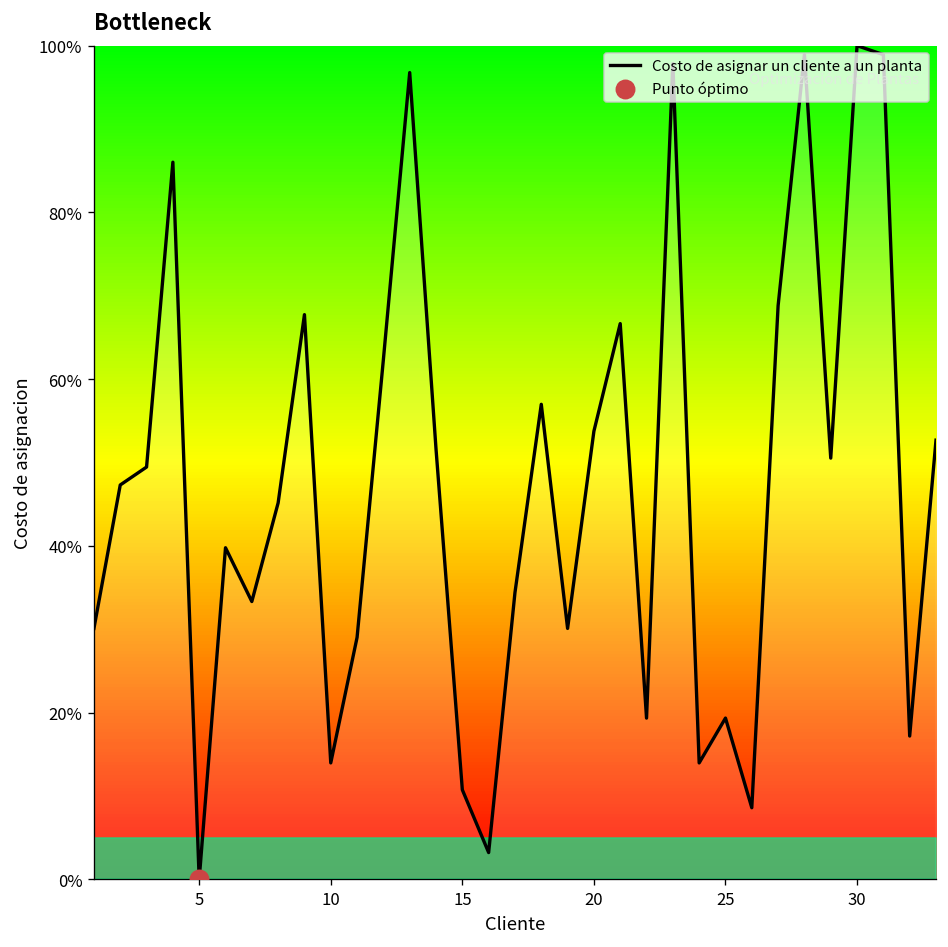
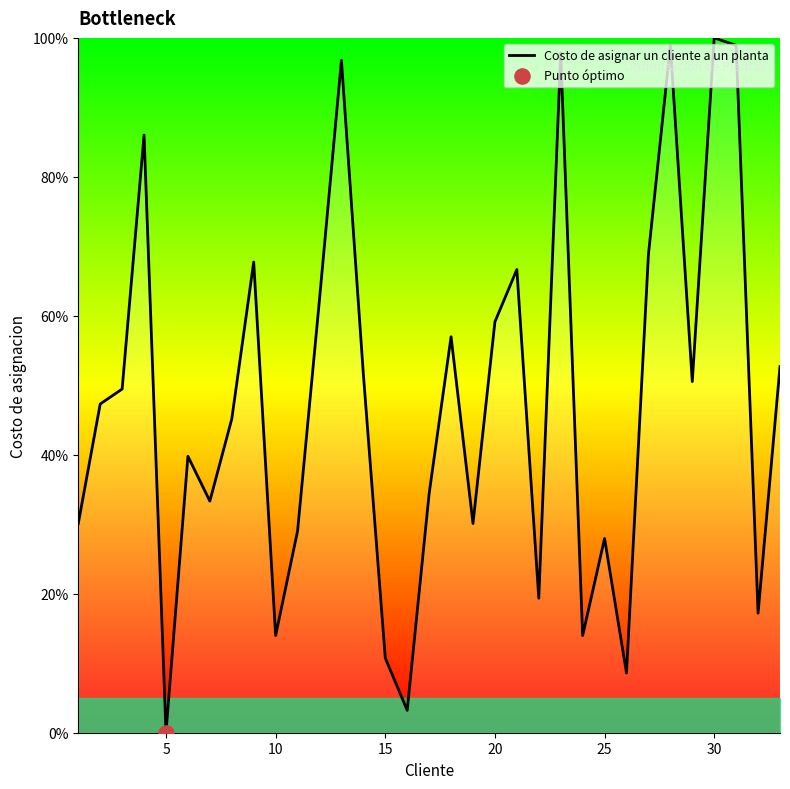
  {
    "Costo de asignar un cliente a un planta": {
      "10": "14%",
      "15": "11%",
-     "20": "54%",
-     "25": "19%",
+     "20": "59%",
+     "25": "28%",
      "30": "100%"
    }
  }
